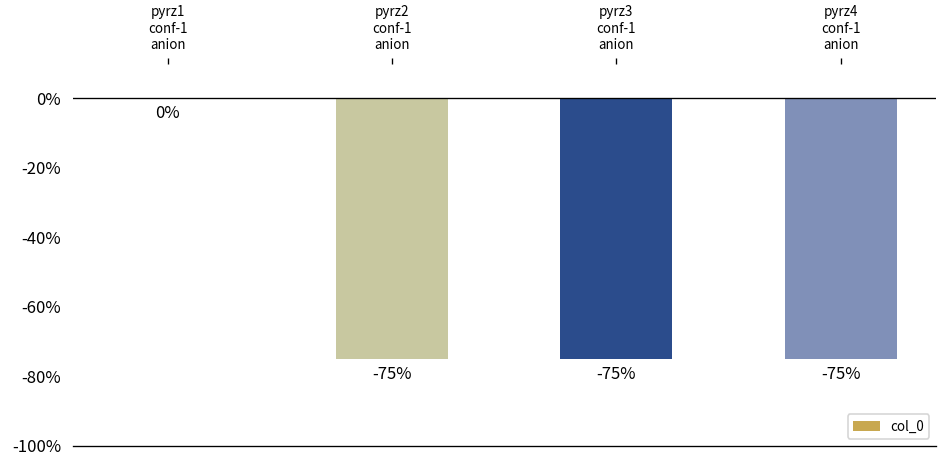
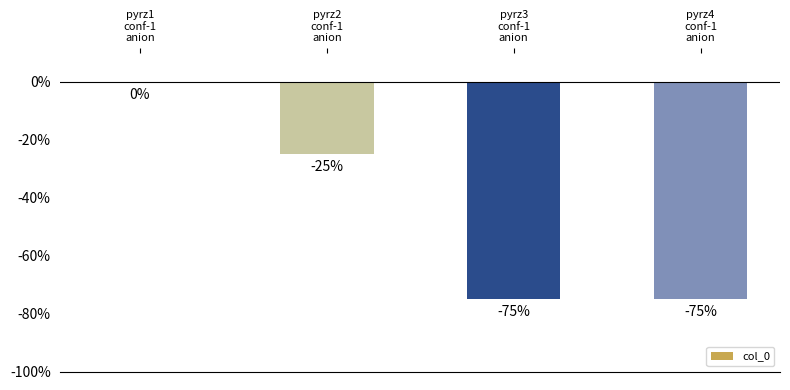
  {
    "pyrz1 conf-1 anion": "0%",
-   "pyrz2 conf-1 anion": "-75%",
+   "pyrz2 conf-1 anion": "-25%",
    "pyrz3 conf-1 anion": "-75%",
    "pyrz4 conf-1 anion": "-75%"
  }
